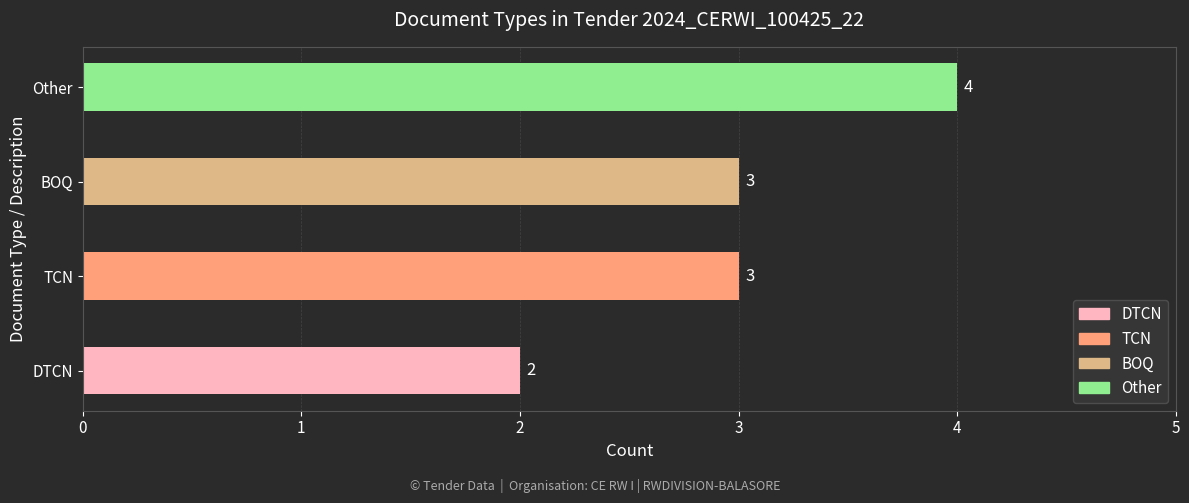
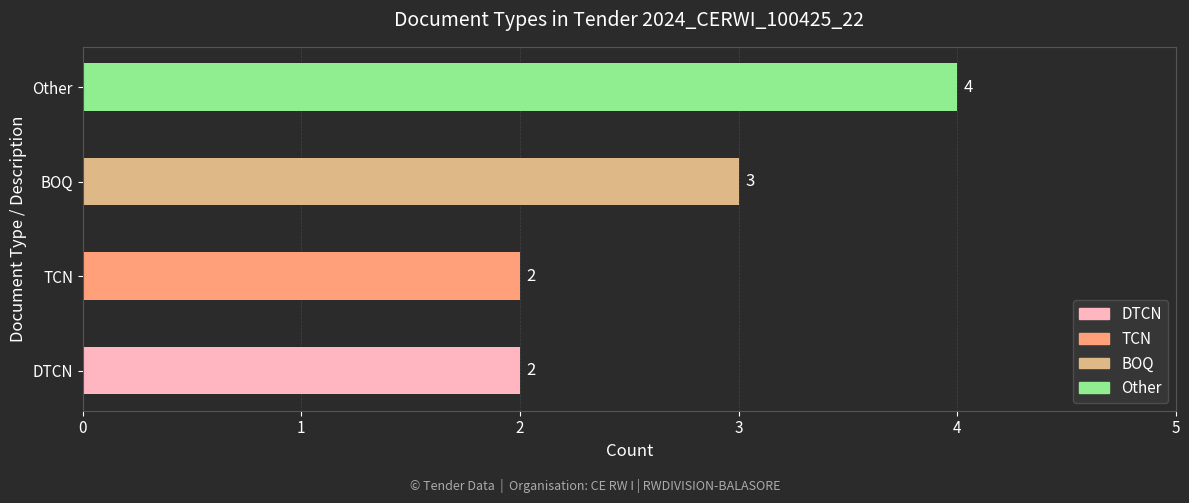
  {
    "Other": 4,
    "BOQ": 3,
-   "TCN": 3,
+   "TCN": 2,
    "DTCN": 2
  }
